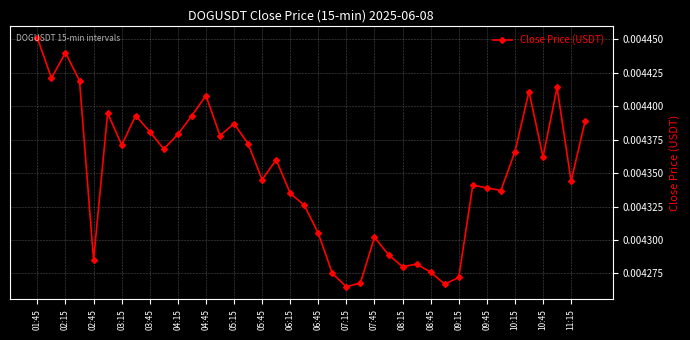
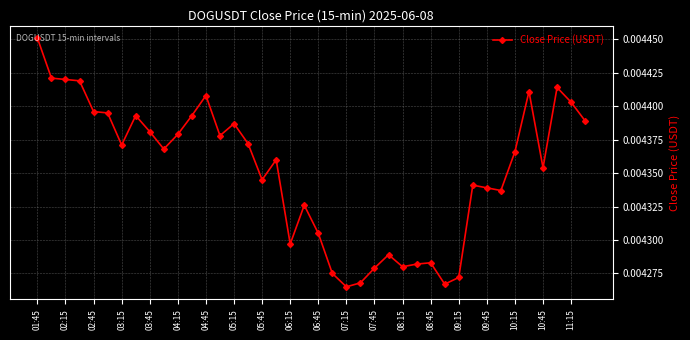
  {
-   "02:15": 0.00444,
-   "02:45": 0.004285,
+   "02:15": 0.00442,
+   "02:45": 0.004396,
    "03:15": 0.004371,
    "03:45": 0.004381,
    "04:15": 0.004379,
    "04:45": 0.004408,
    "05:15": 0.004387,
    "05:45": 0.004345,
-   "06:15": 0.004335,
+   "06:15": 0.004297,
    "06:45": 0.004305,
    "07:15": 0.004265,
-   "07:45": 0.004302,
+   "07:45": 0.004279,
    "08:15": 0.004280,
-   "08:45": 0.004276,
+   "08:45": 0.004283,
    "09:15": 0.004272,
    "09:45": 0.004339,
    "10:15": 0.004366,
-   "10:45": 0.004362,
-   "11:15": 0.004344
+   "10:45": 0.004354,
+   "11:15": 0.004403
  }
